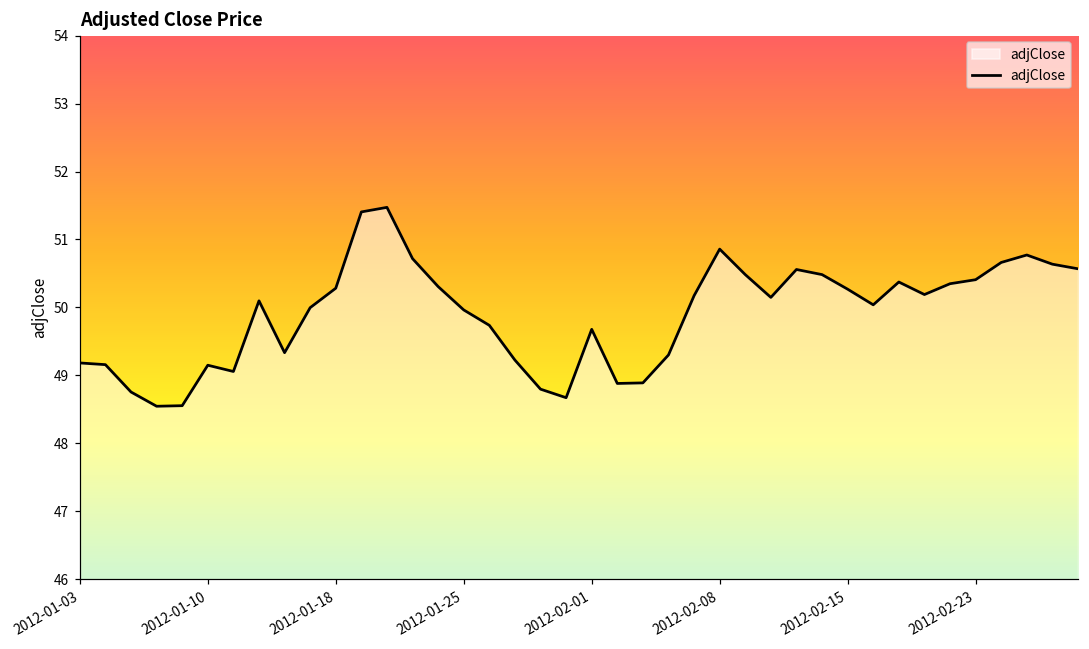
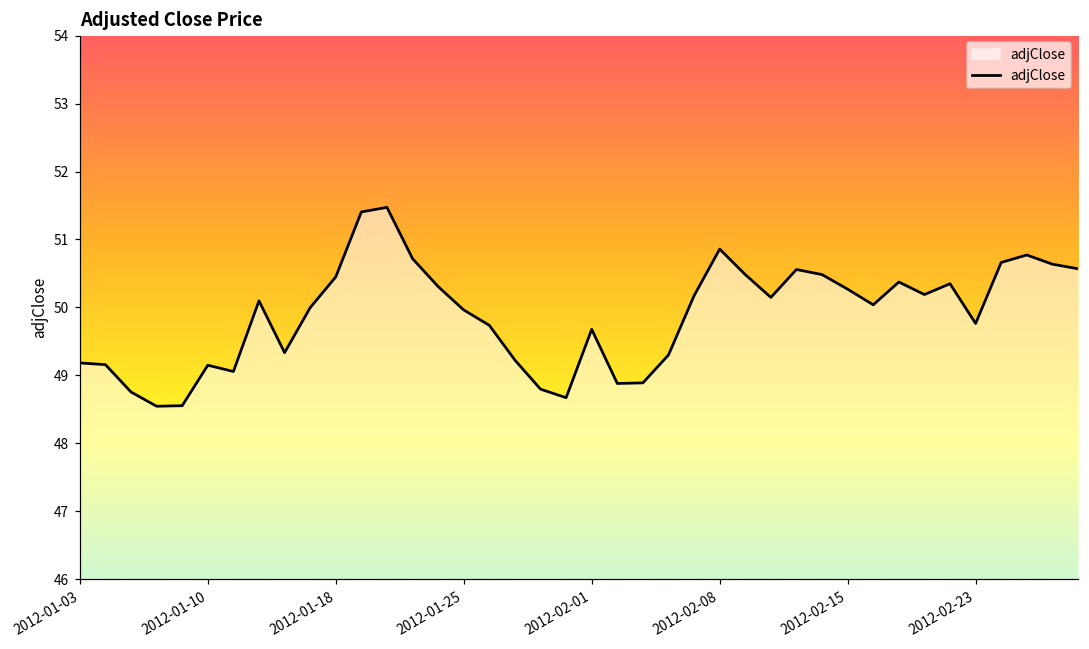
  {
    "2012-01-03": 49.2,
    "2012-01-10": 49.1,
-   "2012-01-18": 50.3,
+   "2012-01-18": 50.4,
    "2012-01-25": 50.0,
    "2012-02-01": 49.7,
    "2012-02-08": 50.9,
    "2012-02-15": 50.3,
-   "2012-02-23": 50.4
+   "2012-02-23": 49.8
  }
